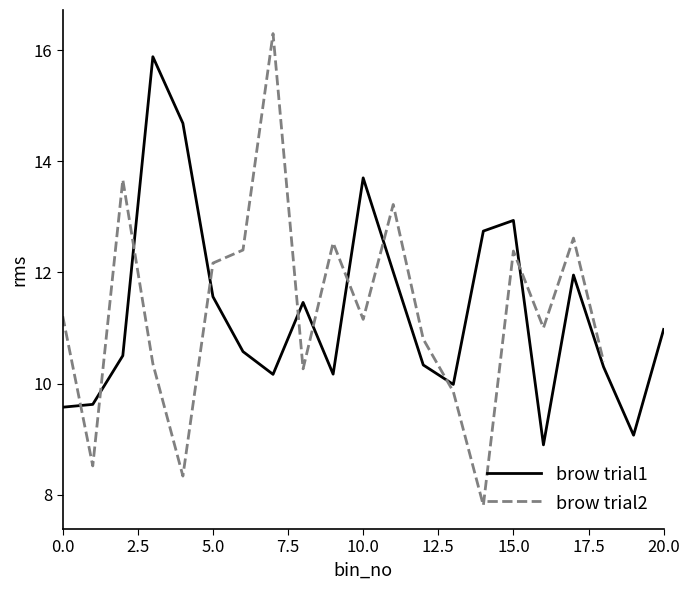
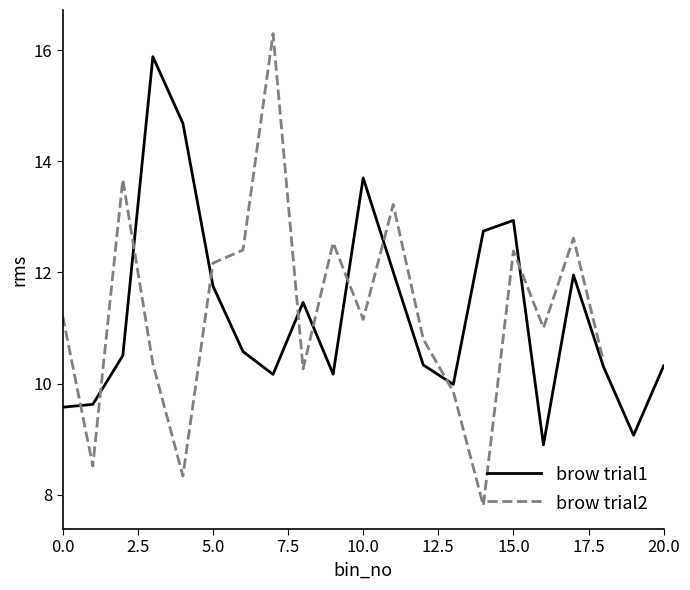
  {
    "brow trial1": {
      "0.0": 9.6,
-     "5.0": 11.6,
+     "5.0": 11.8,
      "10.0": 13.7,
      "15.0": 12.9,
-     "20.0": 11.0
+     "20.0": 10.3
    },
    "brow trial2": {
      "0.0": 11.2,
      "5.0": 12.2,
      "10.0": 11.2,
      "15.0": 12.4
    }
  }
